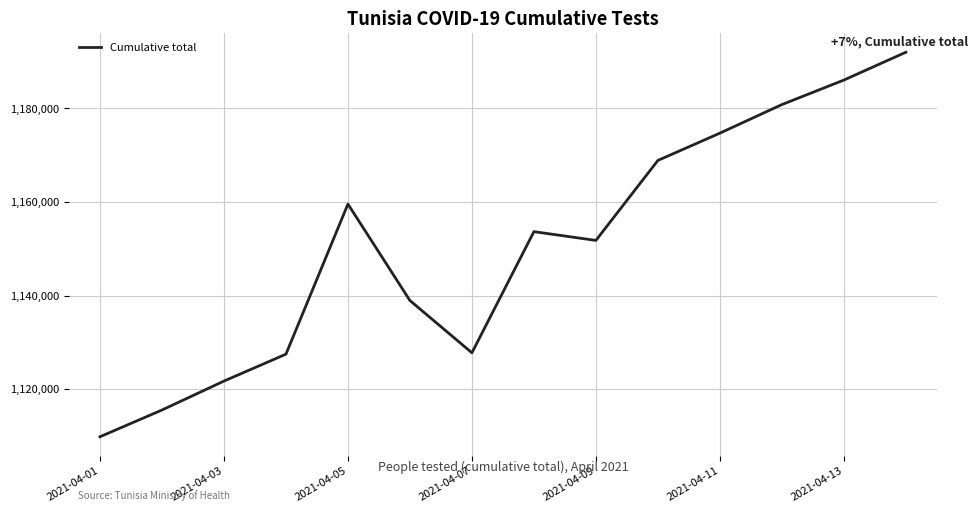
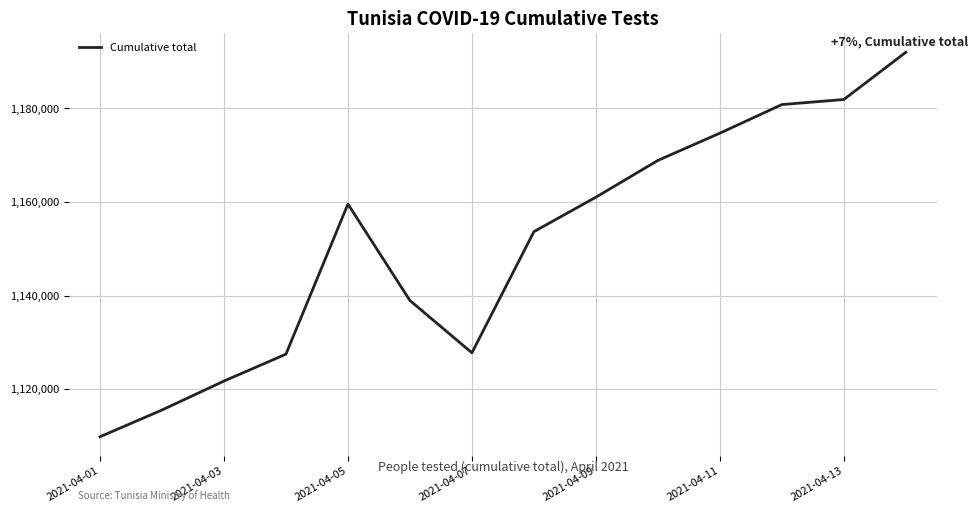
  {
    "2021-04-01": "1,110,000",
    "2021-04-03": "1,122,000",
    "2021-04-05": "1,160,000",
    "2021-04-07": "1,128,000",
-   "2021-04-09": "1,152,000",
+   "2021-04-09": "1,161,000",
    "2021-04-11": "1,175,000",
-   "2021-04-13": "1,186,000"
+   "2021-04-13": "1,182,000"
  }
